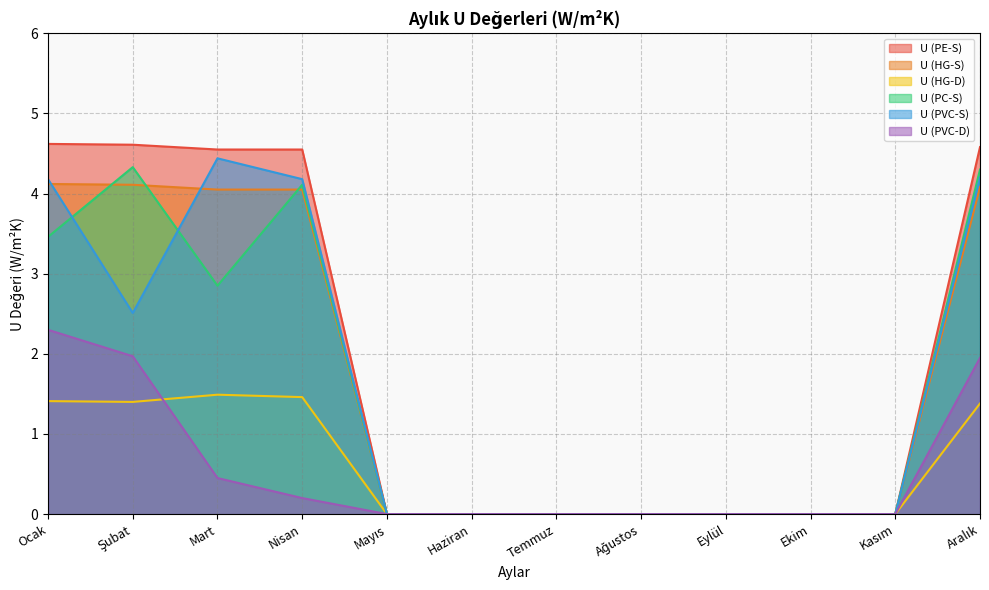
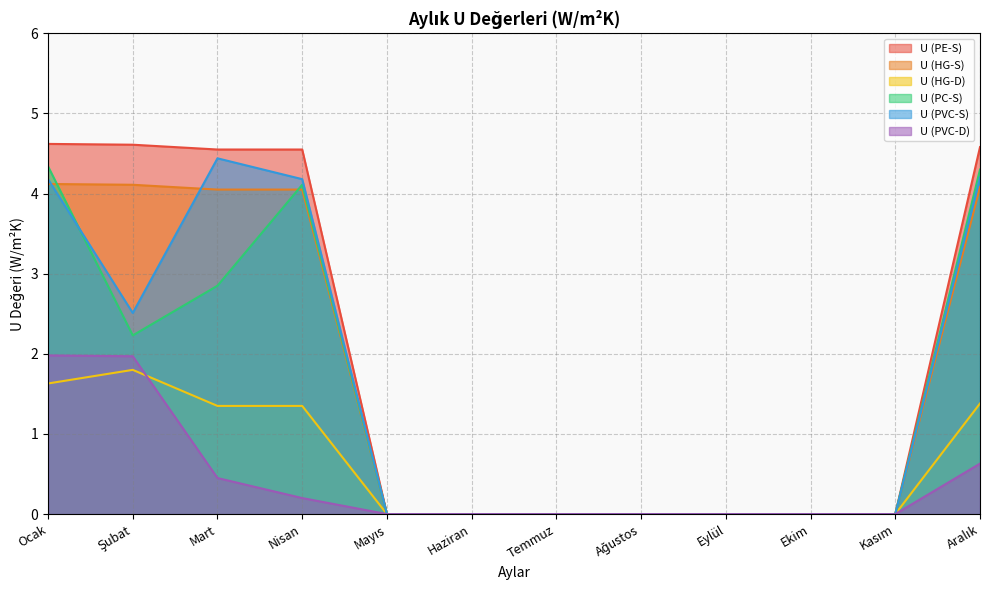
  {
    "U (HG-D)": {
-     "Ocak": 1.4,
-     "Şubat": 1.4,
-     "Mart": 1.5,
-     "Nisan": 1.5,
+     "Ocak": 1.6,
+     "Şubat": 1.8,
+     "Mart": 1.4,
+     "Nisan": 1.4,
      "Aralık": 1.4
    },
    "U (PC-S)": {
-     "Ocak": 3.5,
-     "Şubat": 4.3,
+     "Ocak": 4.3,
+     "Şubat": 2.2,
      "Mart": 2.9,
      "Nisan": 4.1,
      "Aralık": 4.3
    },
    "U (PVC-S)": {
      "Ocak": 4.2,
      "Şubat": 2.5,
      "Mart": 4.4,
      "Nisan": 4.2,
      "Aralık": 4.2
    },
    "U (PVC-D)": {
-     "Ocak": 2.3,
+     "Ocak": 2.0,
      "Şubat": 2.0,
      "Mart": 0.5,
      "Nisan": 0.2,
-     "Aralık": 2.0
+     "Aralık": 0.6
    }
  }
